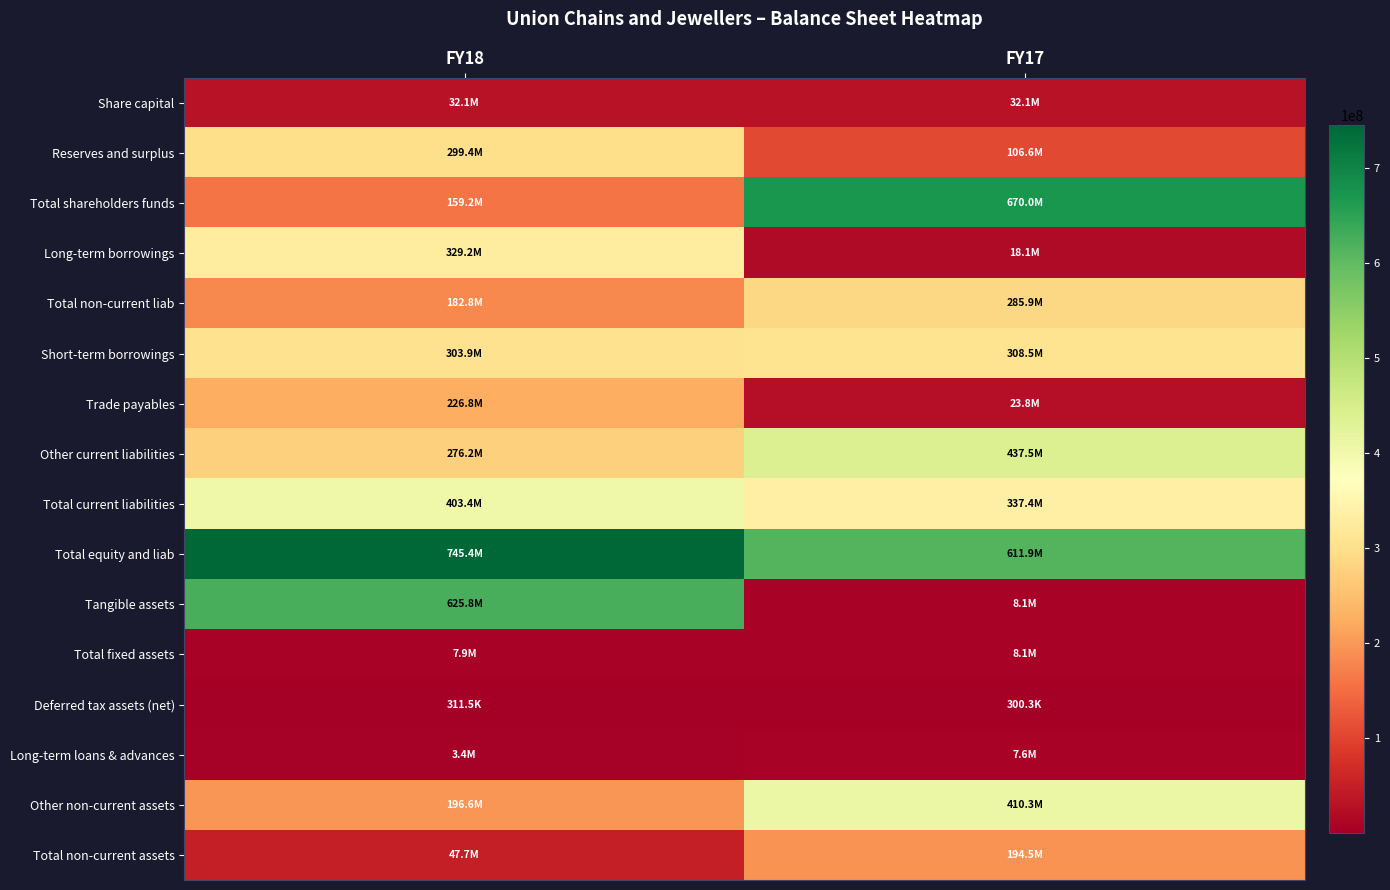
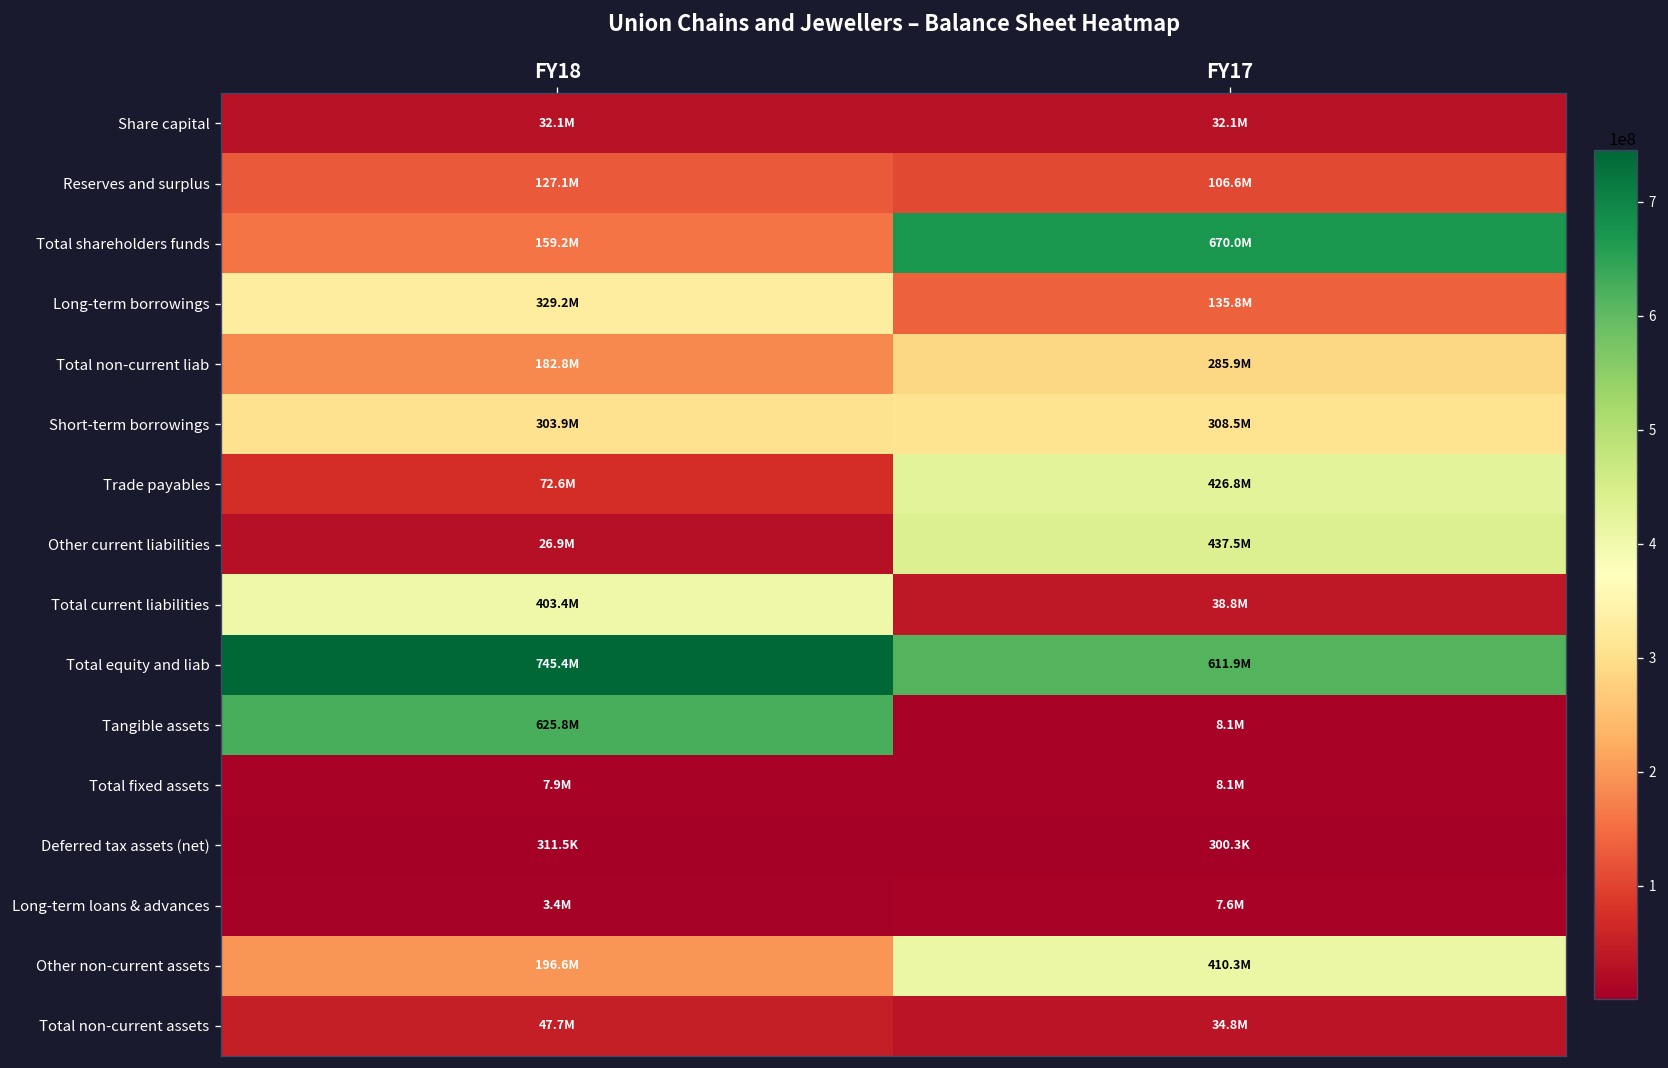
  {
    "Share capital": {
      "FY18": "32.1M",
      "FY17": "32.1M"
    },
    "Reserves and surplus": {
-     "FY18": "299.4M",
+     "FY18": "127.1M",
      "FY17": "106.6M"
    },
    "Total shareholders funds": {
      "FY18": "159.2M",
      "FY17": "670.0M"
    },
    "Long-term borrowings": {
      "FY18": "329.2M",
-     "FY17": "18.1M"
+     "FY17": "135.8M"
    },
    "Total non-current liab": {
      "FY18": "182.8M",
      "FY17": "285.9M"
    },
    "Short-term borrowings": {
      "FY18": "303.9M",
      "FY17": "308.5M"
    },
    "Trade payables": {
-     "FY18": "226.8M",
-     "FY17": "23.8M"
+     "FY18": "72.6M",
+     "FY17": "426.8M"
    },
    "Other current liabilities": {
-     "FY18": "276.2M",
+     "FY18": "26.9M",
      "FY17": "437.5M"
    },
    "Total current liabilities": {
      "FY18": "403.4M",
-     "FY17": "337.4M"
+     "FY17": "38.8M"
    },
    "Total equity and liab": {
      "FY18": "745.4M",
      "FY17": "611.9M"
    },
    "Tangible assets": {
      "FY18": "625.8M",
      "FY17": "8.1M"
    },
    "Total fixed assets": {
      "FY18": "7.9M",
      "FY17": "8.1M"
    },
    "Deferred tax assets (net)": {
      "FY18": "311.5K",
      "FY17": "300.3K"
    },
    "Long-term loans & advances": {
      "FY18": "3.4M",
      "FY17": "7.6M"
    },
    "Other non-current assets": {
      "FY18": "196.6M",
      "FY17": "410.3M"
    },
    "Total non-current assets": {
      "FY18": "47.7M",
-     "FY17": "194.5M"
+     "FY17": "34.8M"
    }
  }
